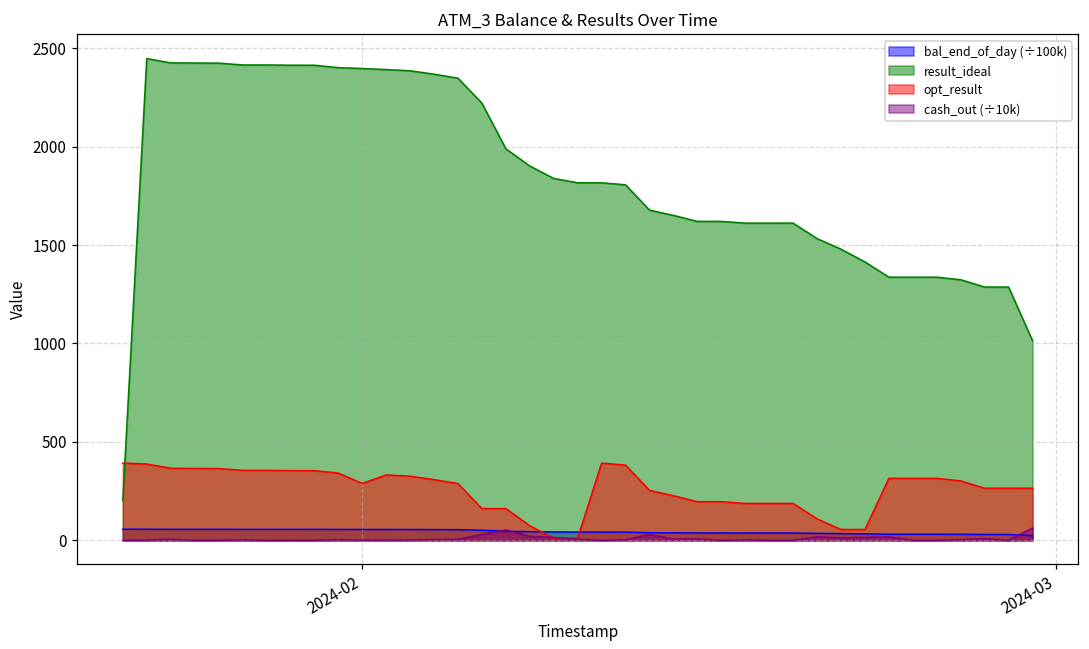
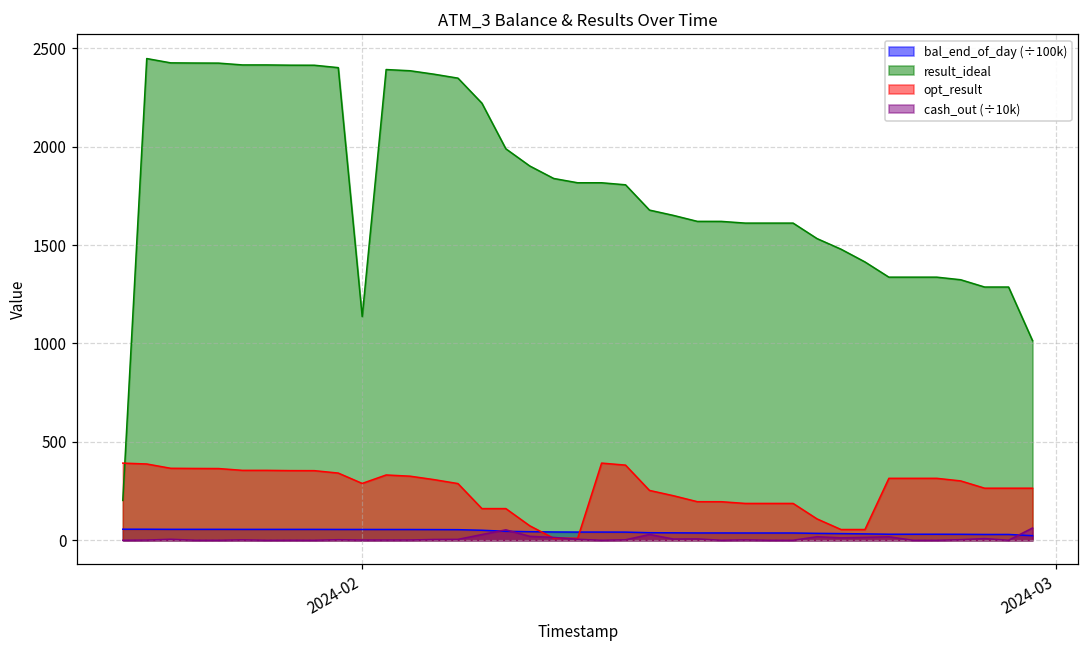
  {
    "bal_end_of_day (÷100k)": {
      "2024-02": 50
    },
    "result_ideal": {
-     "2024-02": 2400
+     "2024-02": 1140
    },
    "opt_result": {
      "2024-02": 290
    },
    "cash_out (÷10k)": {
      "2024-02": 0
    }
  }
